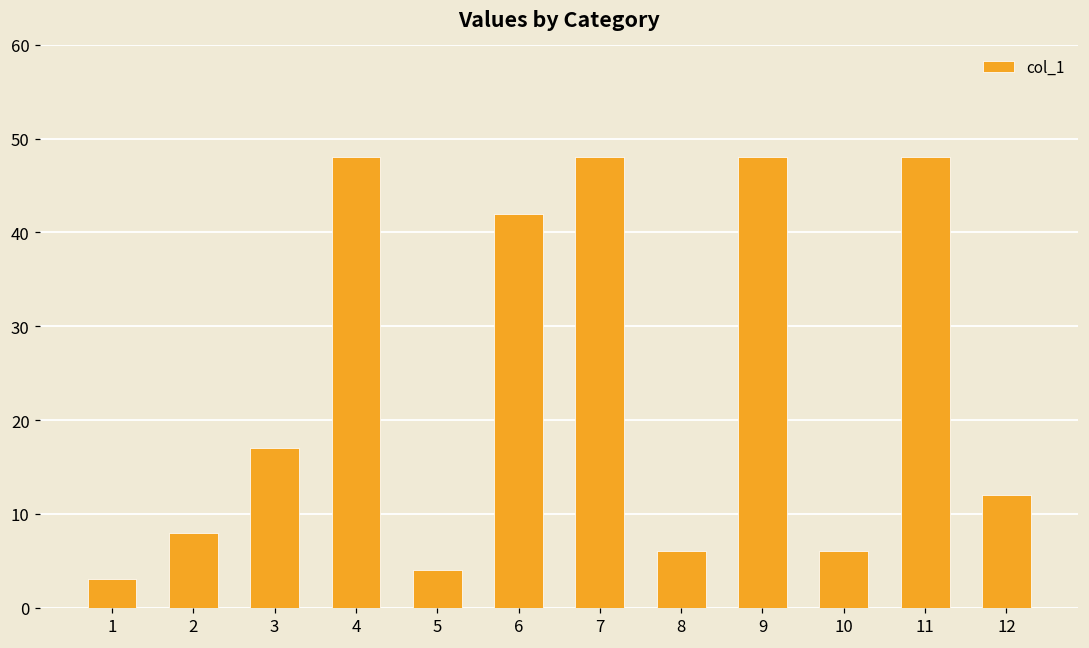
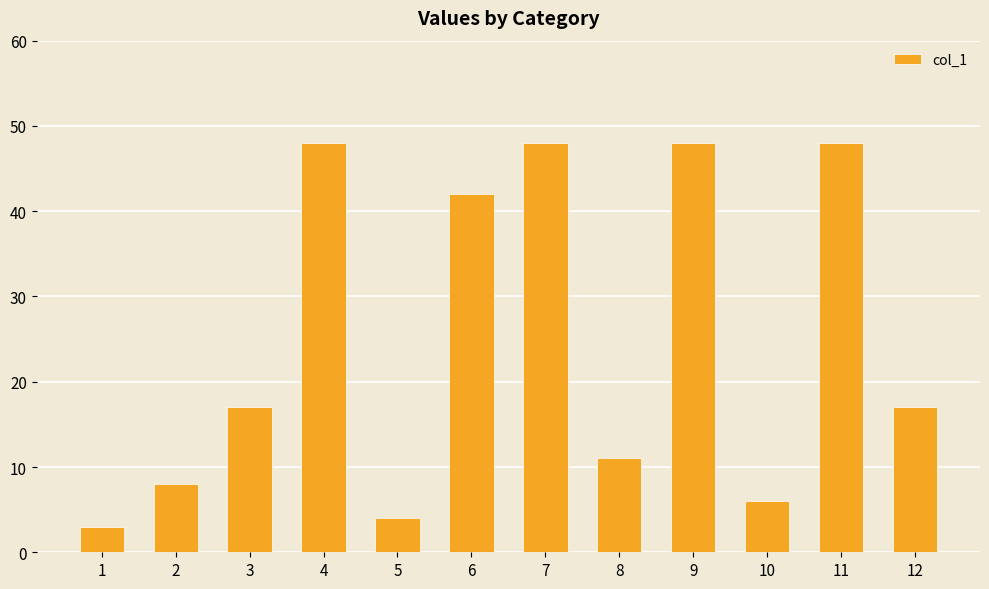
  {
    "1": 3,
    "2": 8,
    "3": 17,
    "4": 48,
    "5": 4,
    "6": 42,
    "7": 48,
-   "8": 6,
+   "8": 11,
    "9": 48,
    "10": 6,
    "11": 48,
-   "12": 12
+   "12": 17
  }
